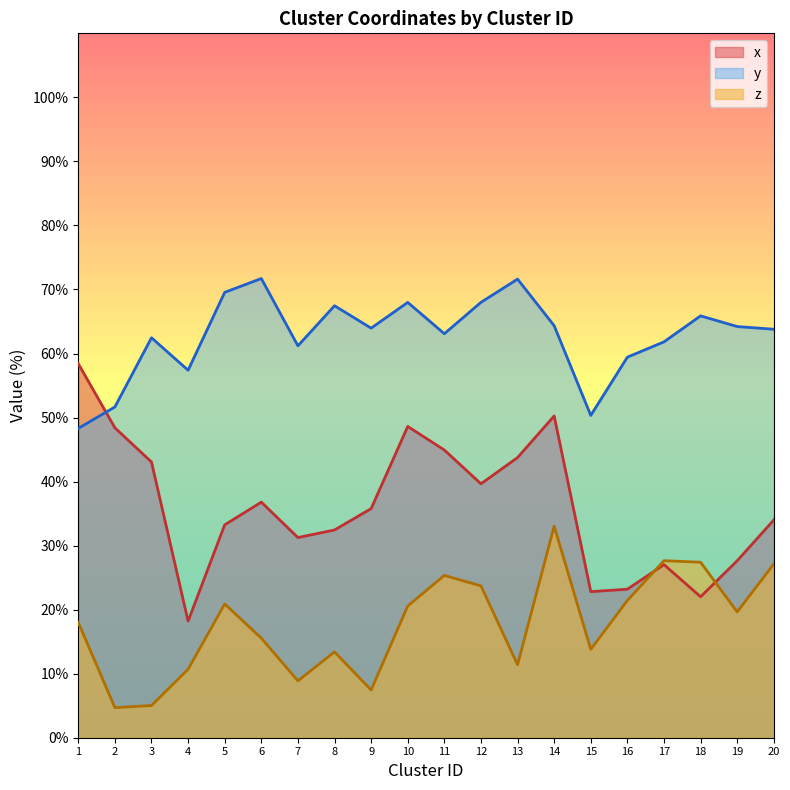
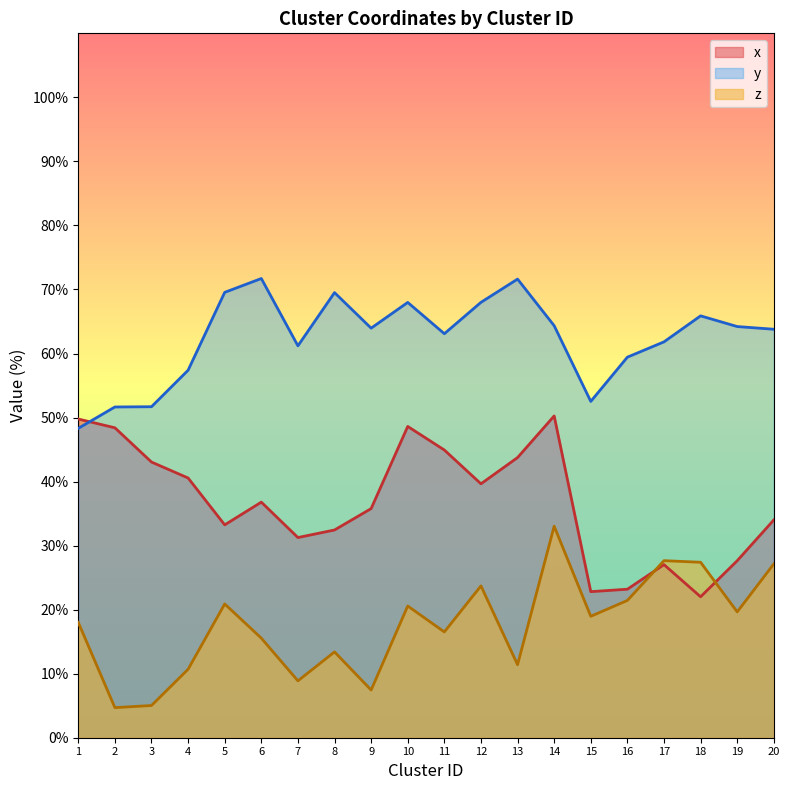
  {
    "x": {
-     "1": "58%",
+     "1": "50%",
      "2": "48%",
      "3": "43%",
-     "4": "18%",
+     "4": "41%",
      "5": "33%",
      "6": "37%",
      "7": "31%",
      "8": "32%",
      "9": "36%",
      "10": "49%",
      "11": "45%",
      "12": "40%",
      "13": "44%",
      "14": "50%",
      "15": "23%",
      "16": "23%",
      "17": "27%",
      "18": "22%",
      "19": "28%",
      "20": "34%"
    },
    "y": {
      "1": "48%",
      "2": "52%",
-     "3": "62%",
+     "3": "52%",
      "4": "57%",
      "5": "70%",
      "6": "72%",
      "7": "61%",
-     "8": "67%",
+     "8": "70%",
      "9": "64%",
      "10": "68%",
      "11": "63%",
      "12": "68%",
      "13": "72%",
      "14": "64%",
-     "15": "50%",
+     "15": "53%",
      "16": "59%",
      "17": "62%",
      "18": "66%",
      "19": "64%",
      "20": "64%"
    },
    "z": {
      "1": "18%",
      "2": "5%",
      "3": "5%",
      "4": "11%",
      "5": "21%",
      "6": "16%",
      "7": "9%",
      "8": "13%",
      "9": "7%",
      "10": "21%",
-     "11": "25%",
+     "11": "17%",
      "12": "24%",
      "13": "11%",
      "14": "33%",
-     "15": "14%",
+     "15": "19%",
      "16": "21%",
      "17": "28%",
      "18": "27%",
      "19": "20%",
      "20": "27%"
    }
  }
